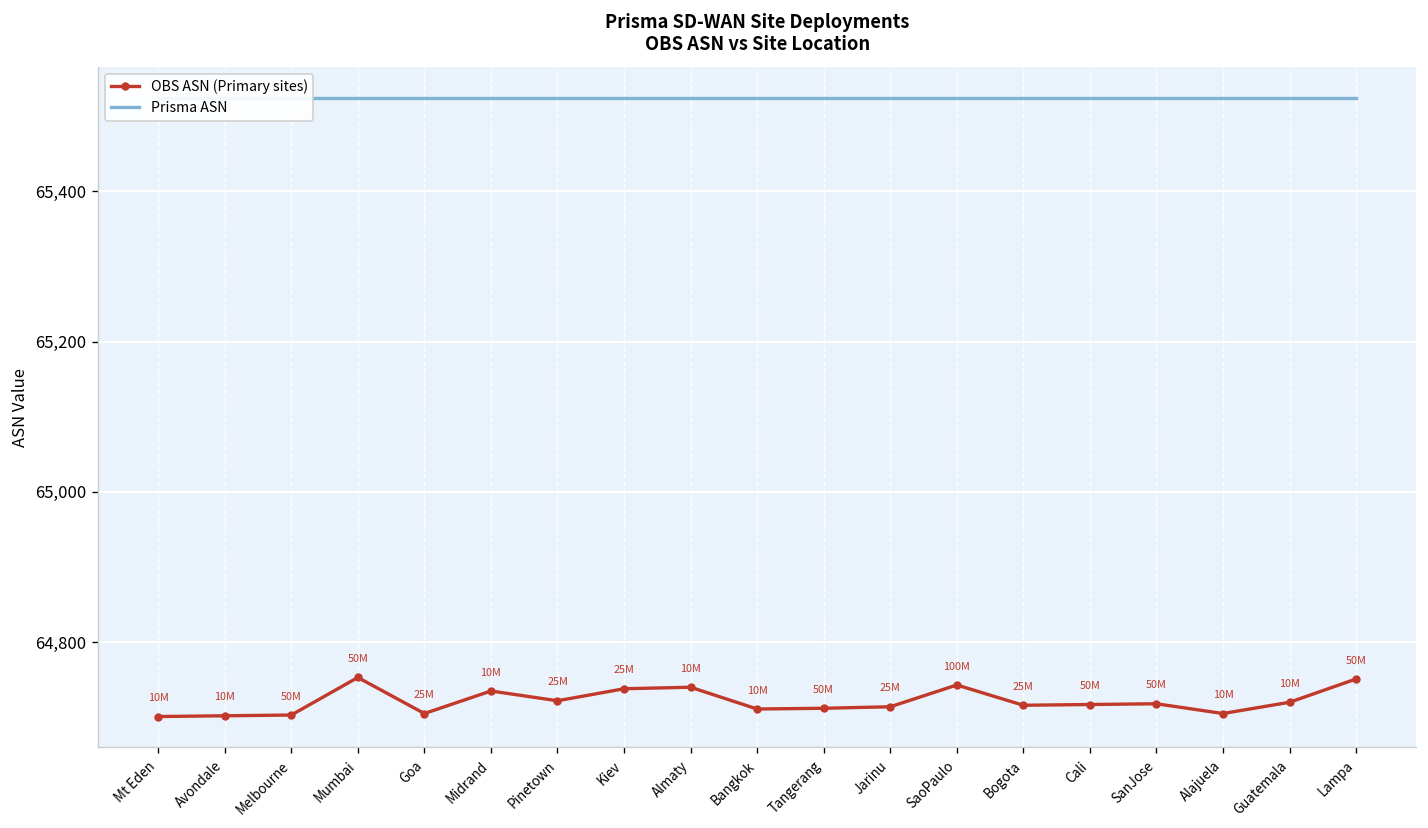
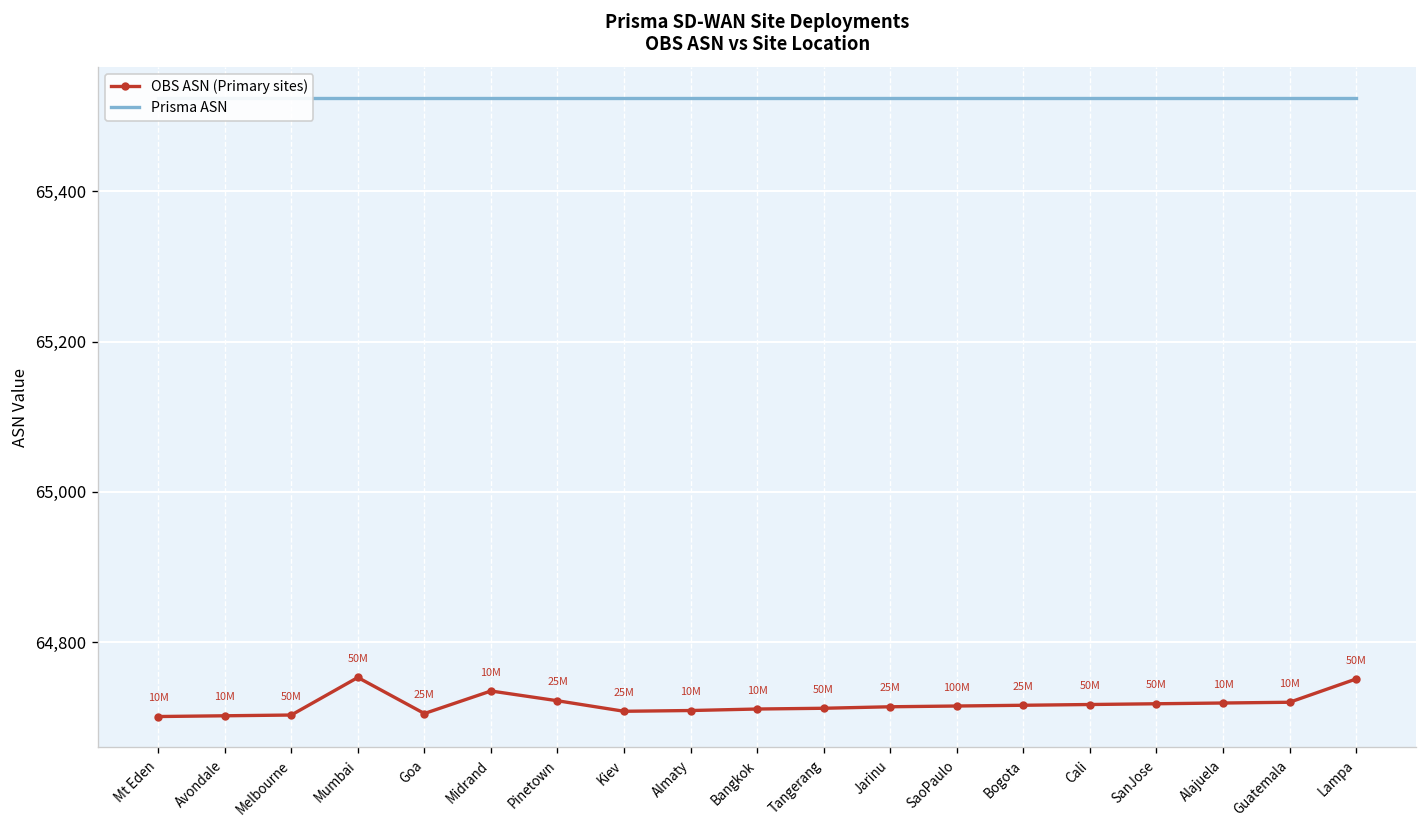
  {
    "OBS ASN (Primary sites)": {
-     "Kiev": "64,740",
-     "Almaty": "64,740",
-     "SaoPaulo": "64,740",
-     "Alajuela": "64,710"
+     "Kiev": "64,710",
+     "Almaty": "64,710",
+     "SaoPaulo": "64,720",
+     "Alajuela": "64,720"
    },
    "Prisma ASN": {
      "Mumbai": "65,530",
      "Goa": "65,530",
      "Midrand": "65,530",
      "Pinetown": "65,530",
      "Kiev": "65,530",
      "Almaty": "65,530",
      "Bangkok": "65,530",
      "Tangerang": "65,530",
      "Jarinu": "65,530",
      "SaoPaulo": "65,530",
      "Bogota": "65,530",
      "Cali": "65,530",
      "SanJose": "65,530",
      "Alajuela": "65,530",
      "Guatemala": "65,530",
      "Lampa": "65,530"
    }
  }
